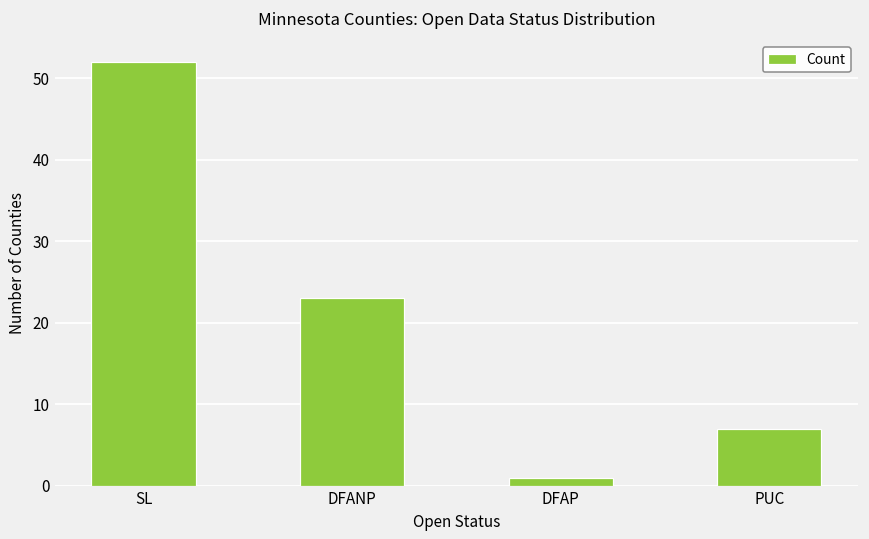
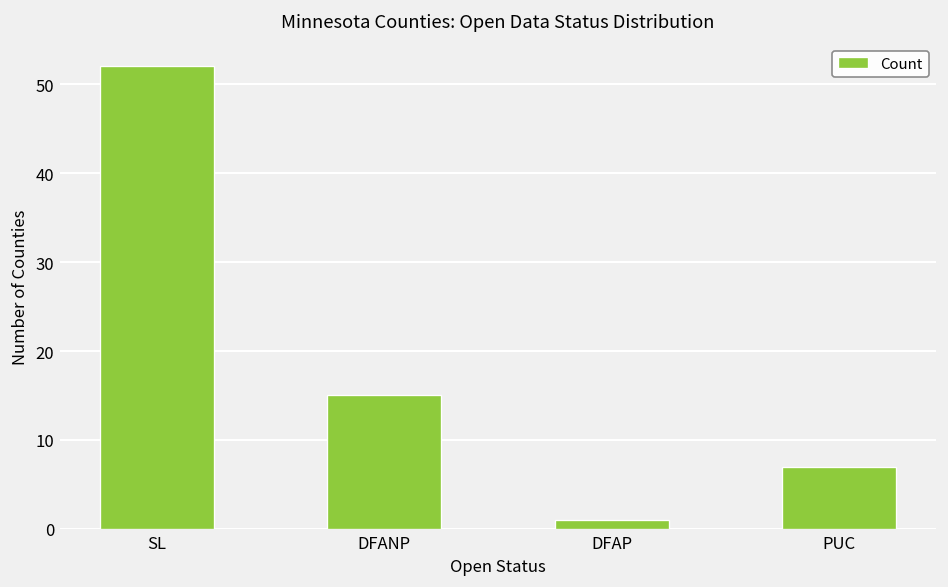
  {
    "SL": 52,
-   "DFANP": 23,
+   "DFANP": 15,
    "DFAP": 1,
    "PUC": 7
  }
